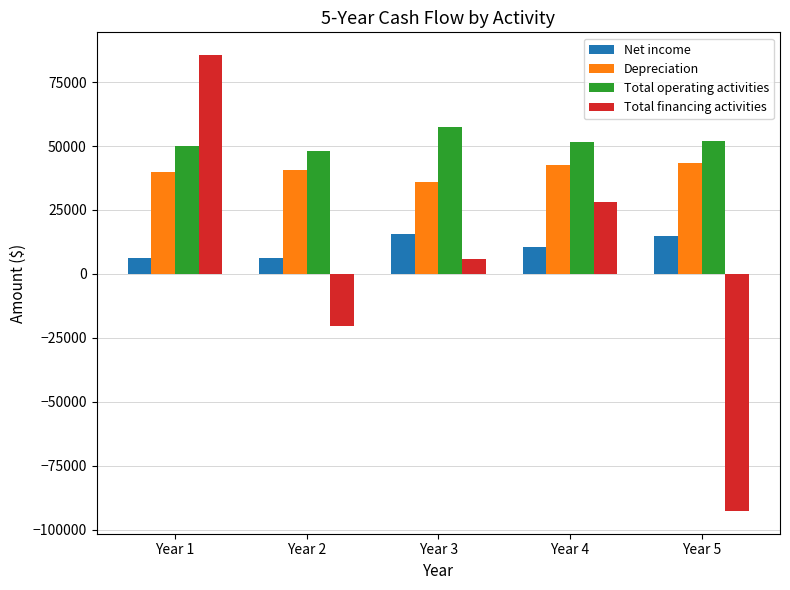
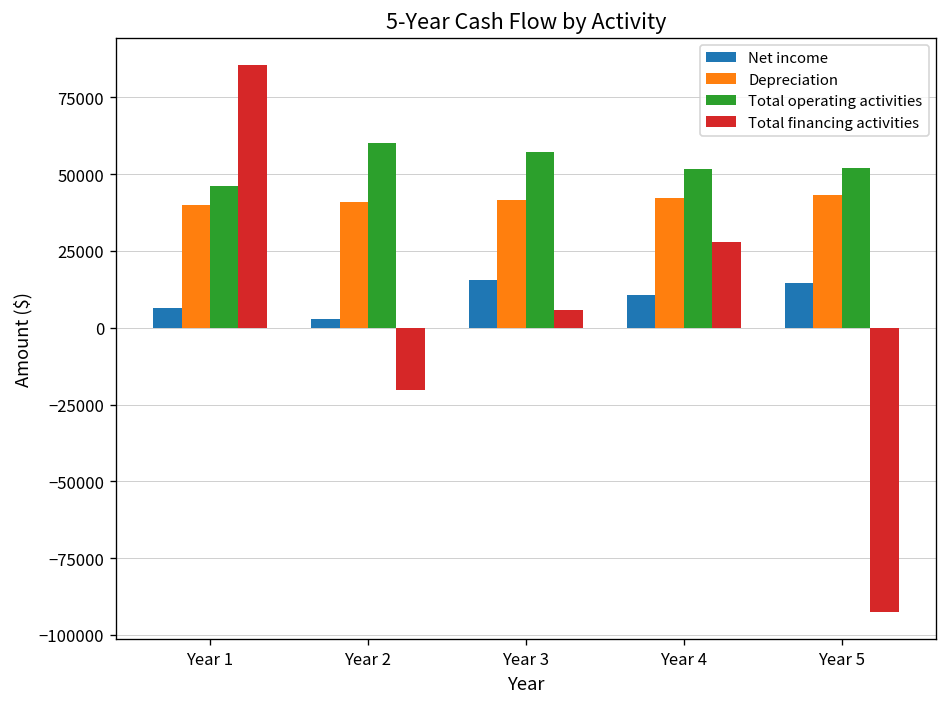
  {
    "Net income": {
      "Year 1": 6000,
-     "Year 2": 6000,
+     "Year 2": 3000,
      "Year 3": 16000,
      "Year 4": 11000,
      "Year 5": 15000
    },
    "Depreciation": {
      "Year 1": 40000,
      "Year 2": 41000,
-     "Year 3": 36000,
+     "Year 3": 42000,
      "Year 4": 42000,
      "Year 5": 43000
    },
    "Total operating activities": {
-     "Year 1": 50000,
-     "Year 2": 48000,
+     "Year 1": 46000,
+     "Year 2": 60000,
      "Year 3": 57000,
      "Year 4": 52000,
      "Year 5": 52000
    },
    "Total financing activities": {
      "Year 1": 86000,
      "Year 2": -20000,
      "Year 3": 6000,
      "Year 4": 28000,
      "Year 5": -93000
    }
  }
